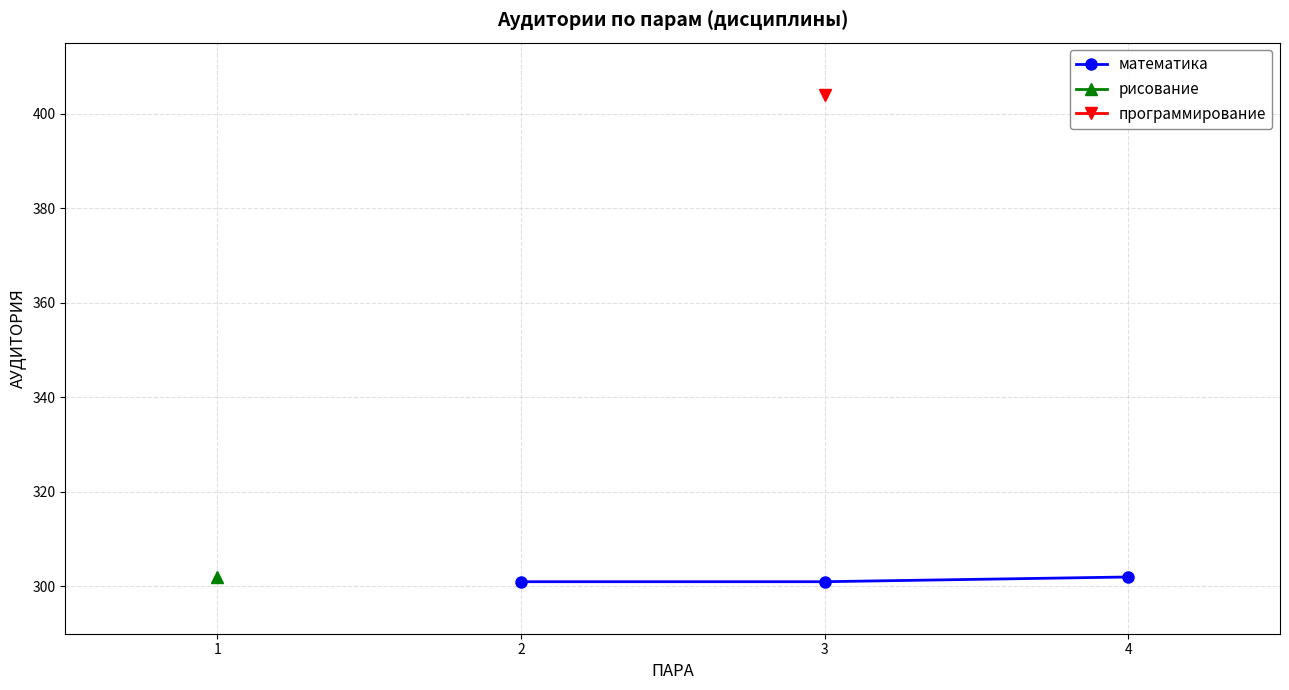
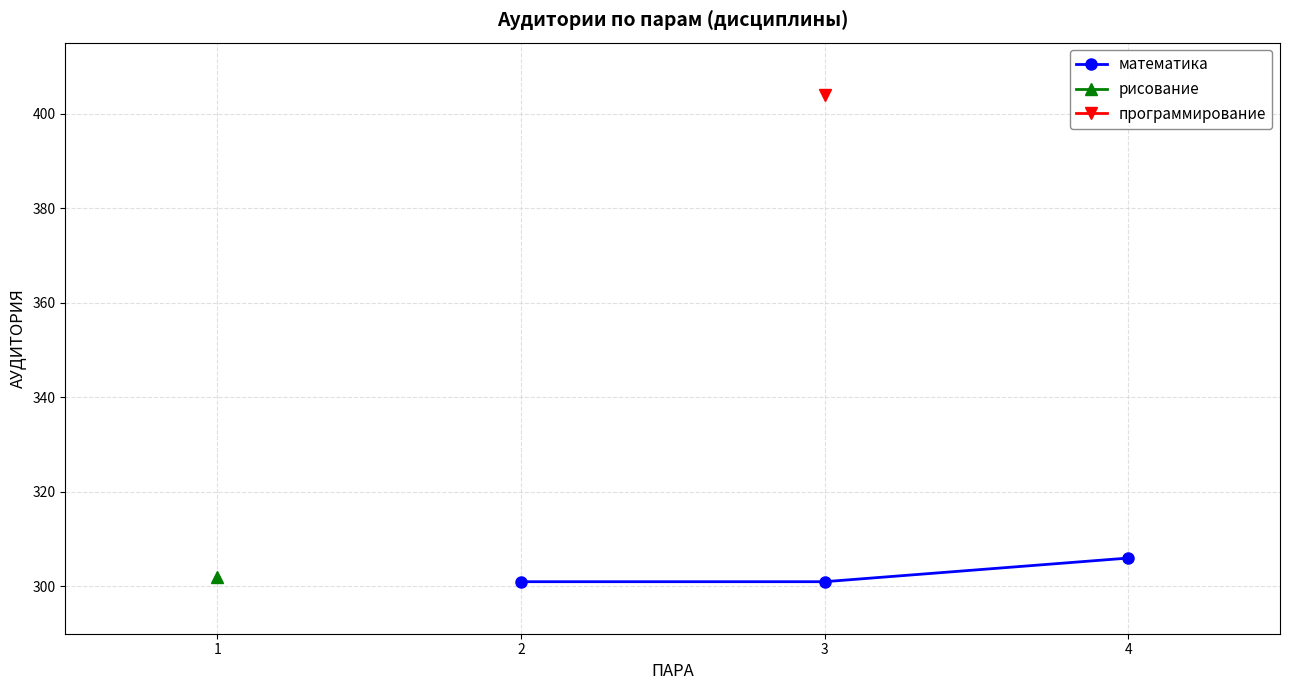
  {
    "математика": {
      "2": 301,
      "3": 301,
-     "4": 302
+     "4": 306
    },
    "рисование": {
      "1": 302
    },
    "программирование": {
      "3": 404
    }
  }
